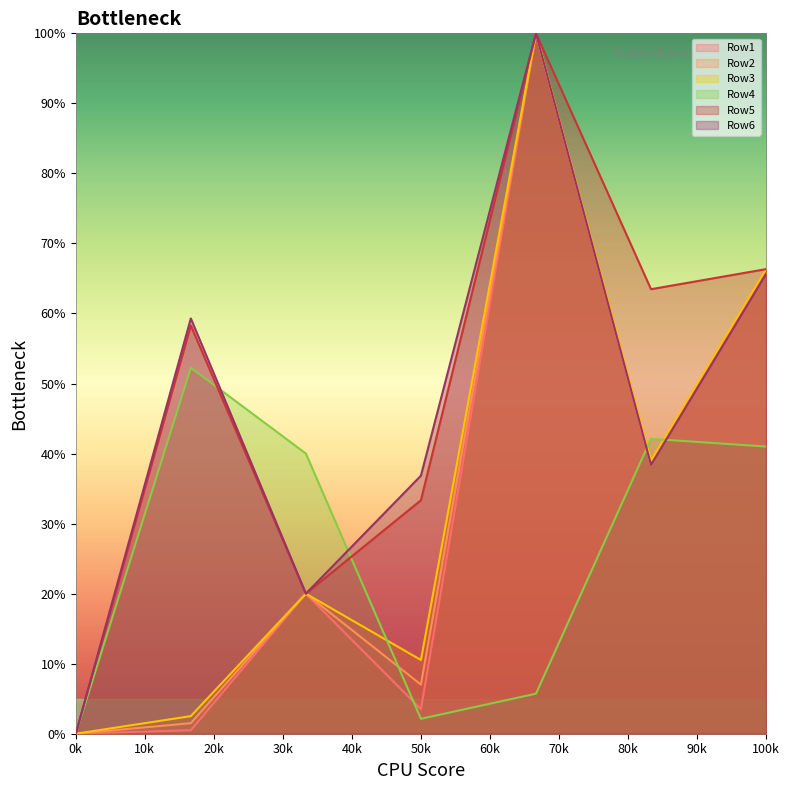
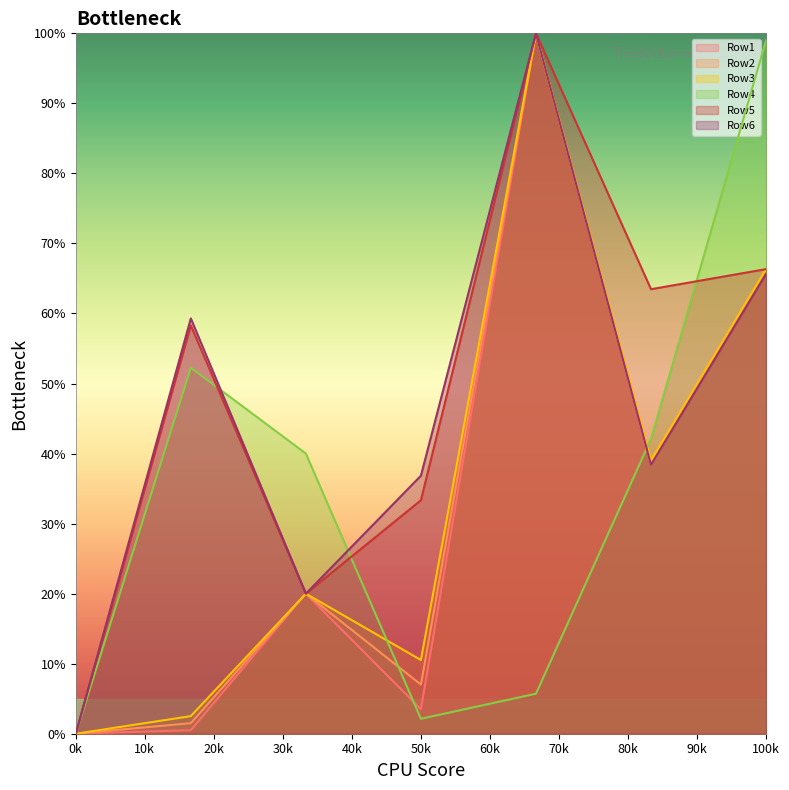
  {
    "Row4": {
-     "100k": "41%"
+     "100k": "99%"
    }
  }
